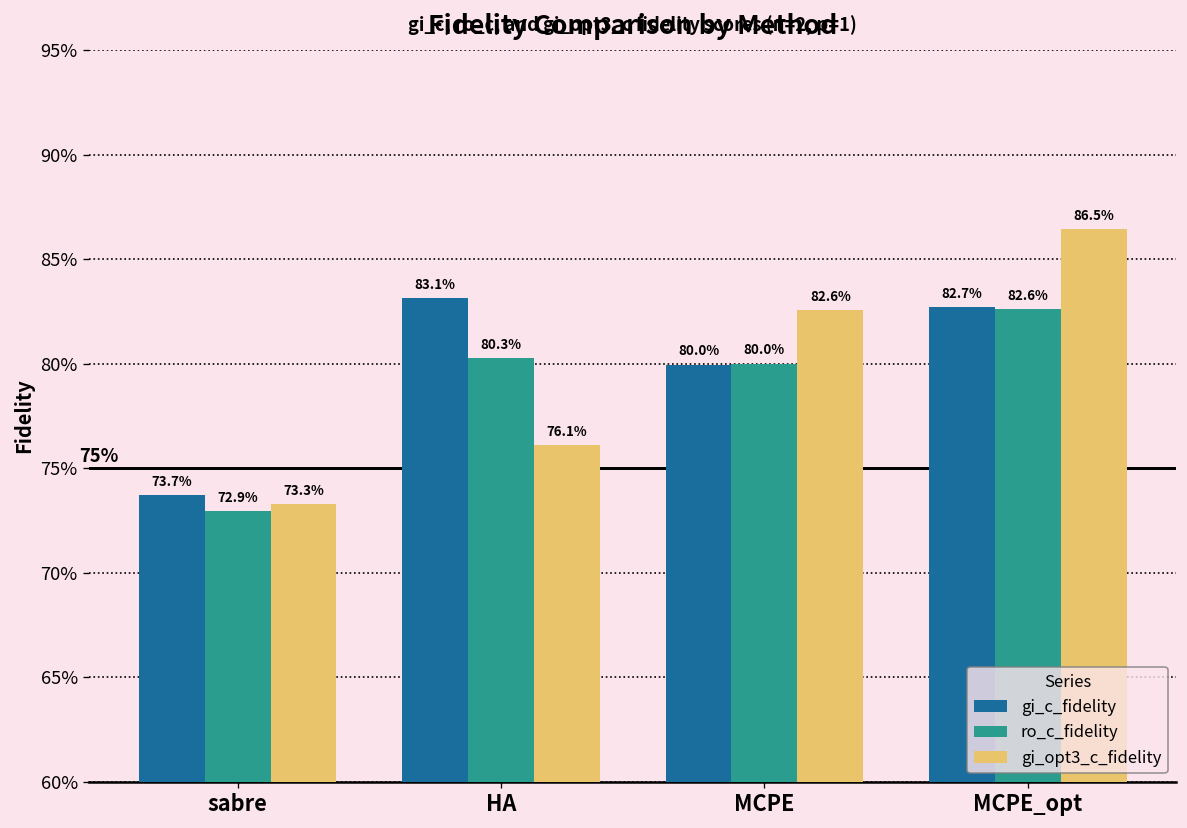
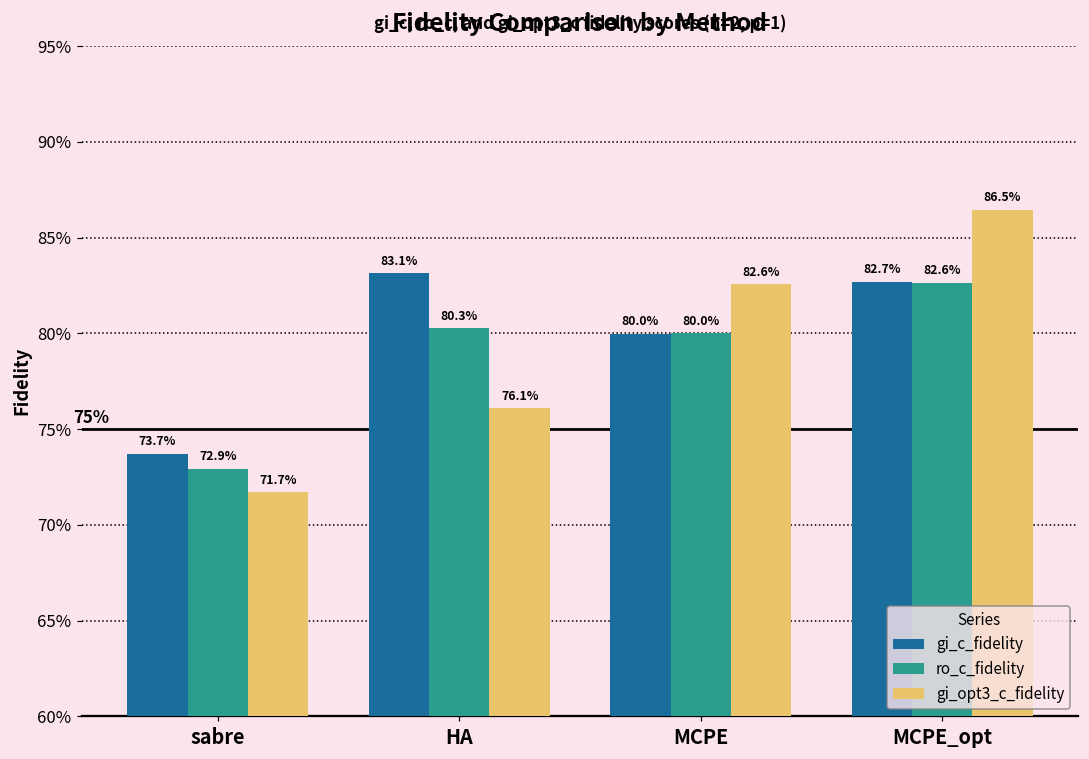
  {
    "gi_opt3_c_fidelity": {
-     "sabre": "73.3%",
+     "sabre": "71.7%",
      "HA": "76.1%",
      "MCPE": "82.6%",
      "MCPE_opt": "86.5%"
    }
  }
